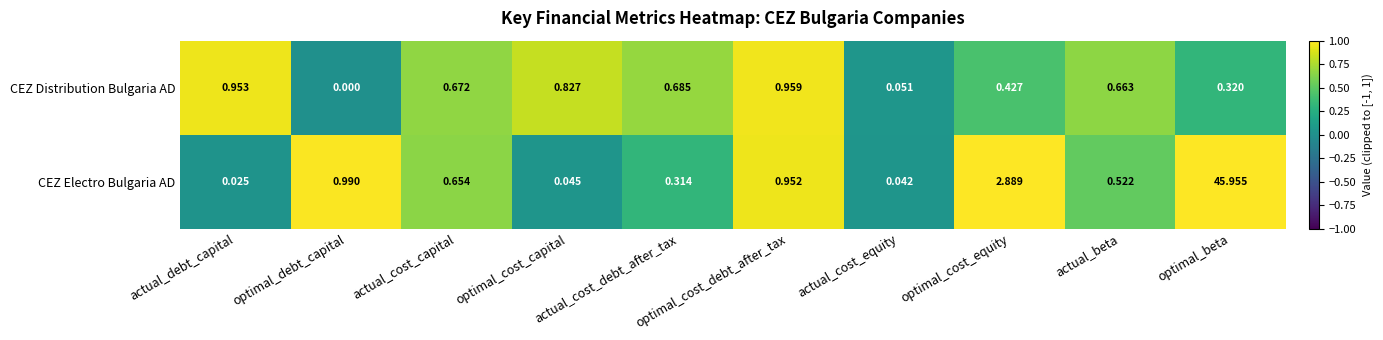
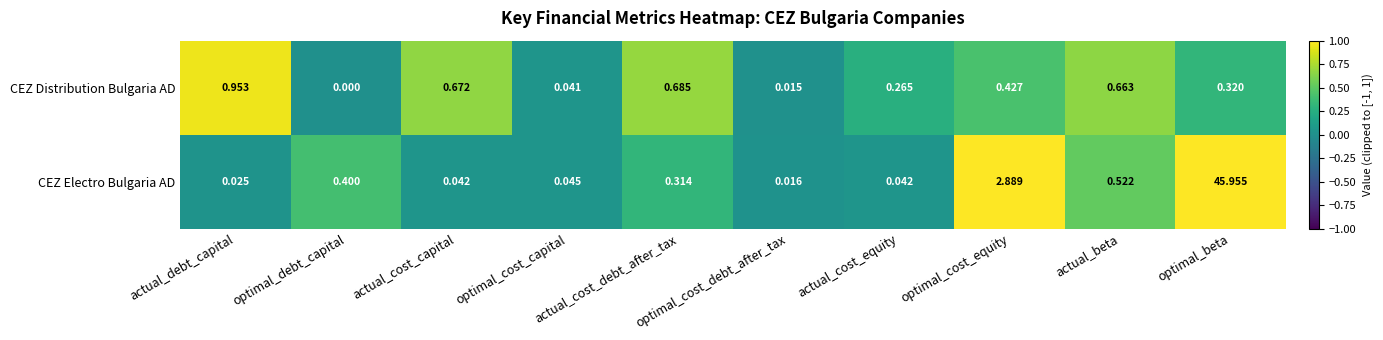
  {
    "CEZ Distribution Bulgaria AD": {
      "actual_debt_capital": 0.953,
      "optimal_debt_capital": 0.000,
      "actual_cost_capital": 0.672,
-     "optimal_cost_capital": 0.827,
+     "optimal_cost_capital": 0.041,
      "actual_cost_debt_after_tax": 0.685,
-     "optimal_cost_debt_after_tax": 0.959,
-     "actual_cost_equity": 0.051,
+     "optimal_cost_debt_after_tax": 0.015,
+     "actual_cost_equity": 0.265,
      "optimal_cost_equity": 0.427,
      "actual_beta": 0.663,
      "optimal_beta": 0.320
    },
    "CEZ Electro Bulgaria AD": {
      "actual_debt_capital": 0.025,
-     "optimal_debt_capital": 0.990,
-     "actual_cost_capital": 0.654,
+     "optimal_debt_capital": 0.400,
+     "actual_cost_capital": 0.042,
      "optimal_cost_capital": 0.045,
      "actual_cost_debt_after_tax": 0.314,
-     "optimal_cost_debt_after_tax": 0.952,
+     "optimal_cost_debt_after_tax": 0.016,
      "actual_cost_equity": 0.042,
      "optimal_cost_equity": 2.889,
      "actual_beta": 0.522,
      "optimal_beta": 45.955
    }
  }
